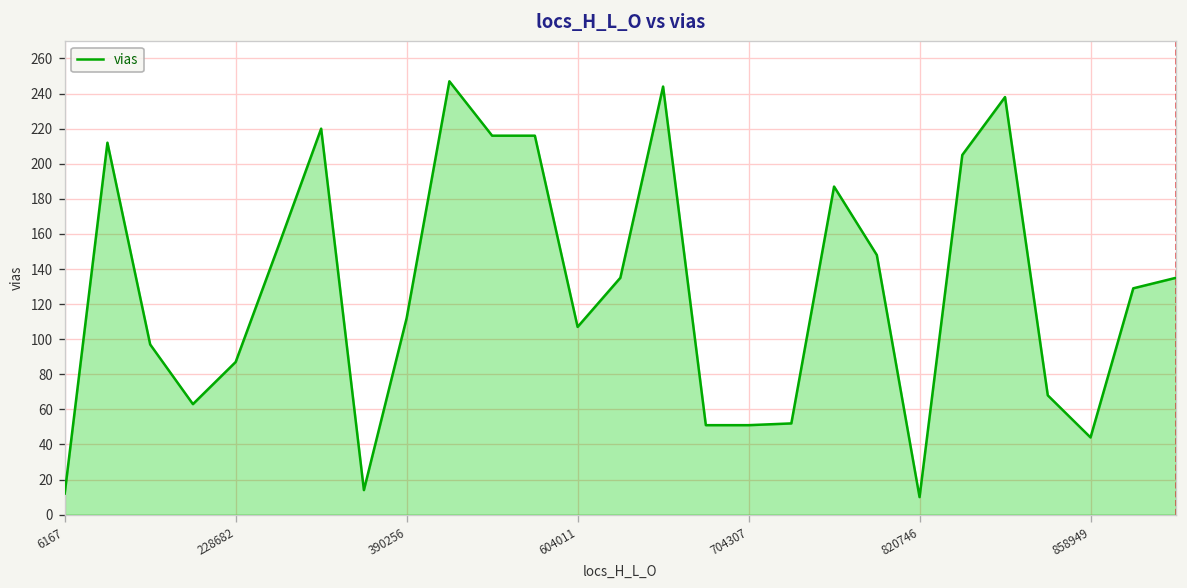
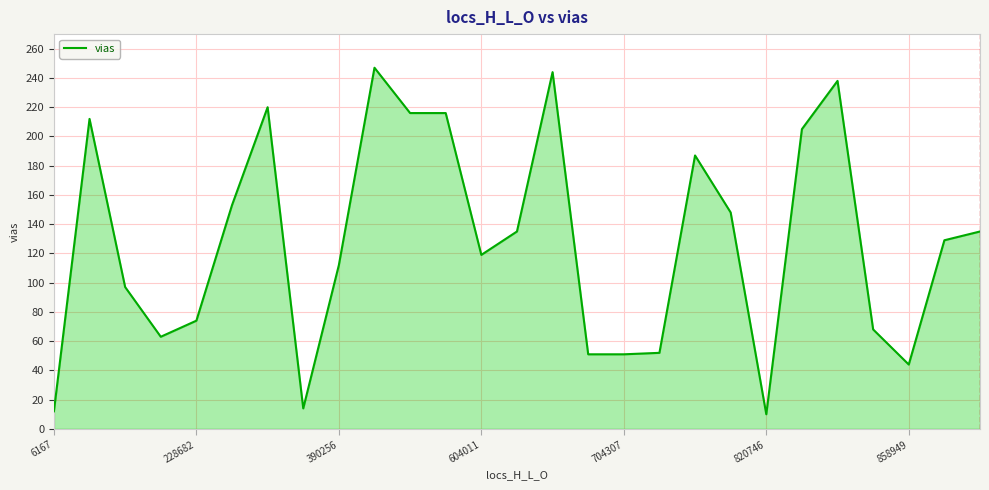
  {
    "6167": 12,
-   "228682": 87,
+   "228682": 74,
    "390256": 112,
-   "604011": 107,
+   "604011": 119,
    "704307": 51,
    "820746": 10,
    "858949": 44
  }
